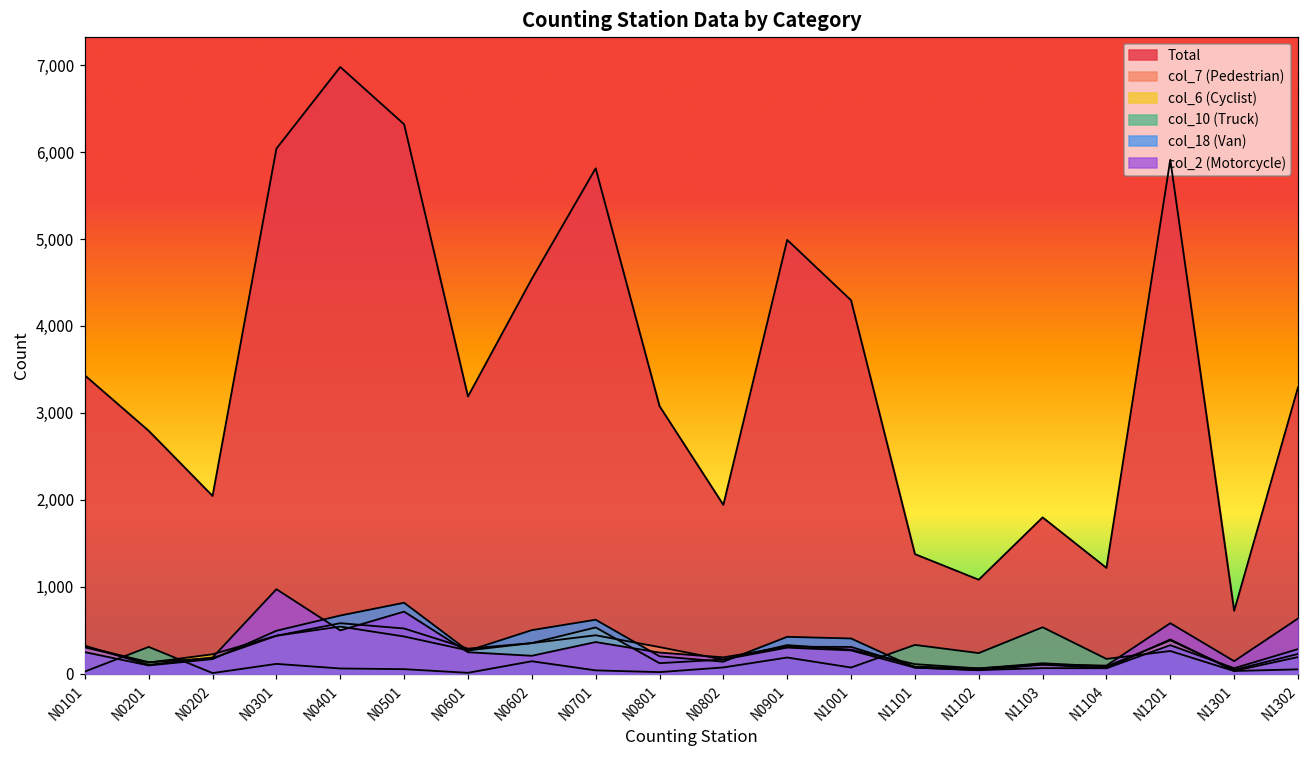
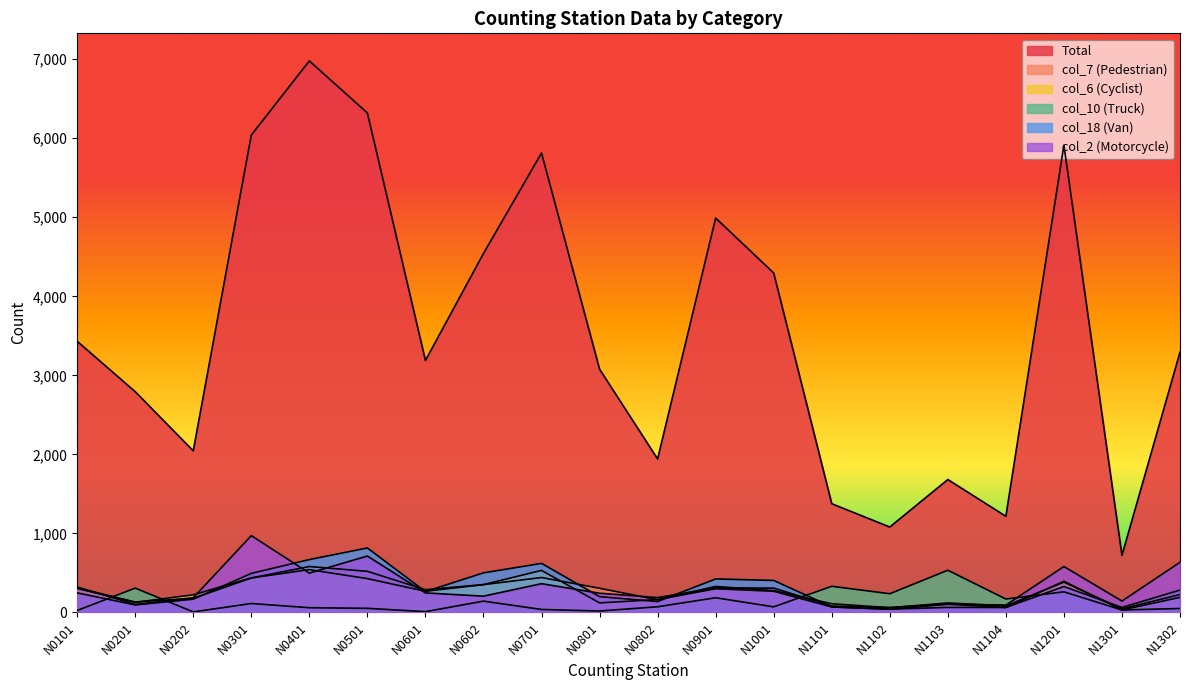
  {
    "Total": {
      "N0101": "3,400",
      "N0201": "2,800",
      "N0202": "2,000",
      "N0301": "6,000",
      "N0401": "7,000",
      "N0501": "6,300",
      "N0601": "3,200",
      "N0602": "4,500",
      "N0701": "5,800",
      "N0801": "3,100",
      "N0802": "1,900",
      "N0901": "5,000",
      "N1001": "4,300",
      "N1101": "1,400",
      "N1102": "1,100",
-     "N1103": "1,800",
+     "N1103": "1,700",
      "N1104": "1,200",
      "N1301": "700",
      "N1302": "3,300"
    },
    "col_7 (Pedestrian)": {
      "N0401": "600",
      "N0501": "500",
      "N0701": "400",
      "N0801": "300",
      "N1302": "200"
    },
    "col_6 (Cyclist)": {
      "N0202": "200",
      "N0401": "500",
      "N0501": "400",
      "N0701": "500",
      "N0801": "100",
      "N1302": "200"
    },
    "col_10 (Truck)": {
      "N0101": "0",
      "N0201": "300",
      "N0202": "0",
      "N0301": "100",
      "N0401": "100",
      "N0501": "100",
      "N0601": "0",
      "N0602": "100",
      "N0701": "0",
      "N0801": "0",
      "N0802": "100",
      "N0901": "200",
      "N1001": "100",
      "N1101": "300",
      "N1102": "200",
      "N1103": "500",
      "N1104": "200",
      "N1201": "300",
      "N1302": "0"
    },
    "col_18 (Van)": {
      "N0101": "200",
      "N0301": "500",
      "N0401": "700",
      "N0501": "800",
      "N0602": "500",
      "N0701": "600",
      "N0801": "200",
      "N0901": "400",
      "N1001": "400",
      "N1103": "100",
      "N1201": "300",
      "N1302": "300"
    },
    "col_2 (Motorcycle)": {
      "N0301": "1,000",
      "N0401": "500",
      "N0501": "700",
      "N0602": "200",
      "N0701": "400",
      "N0801": "200",
      "N1201": "600",
      "N1301": "100",
      "N1302": "600"
    }
  }
